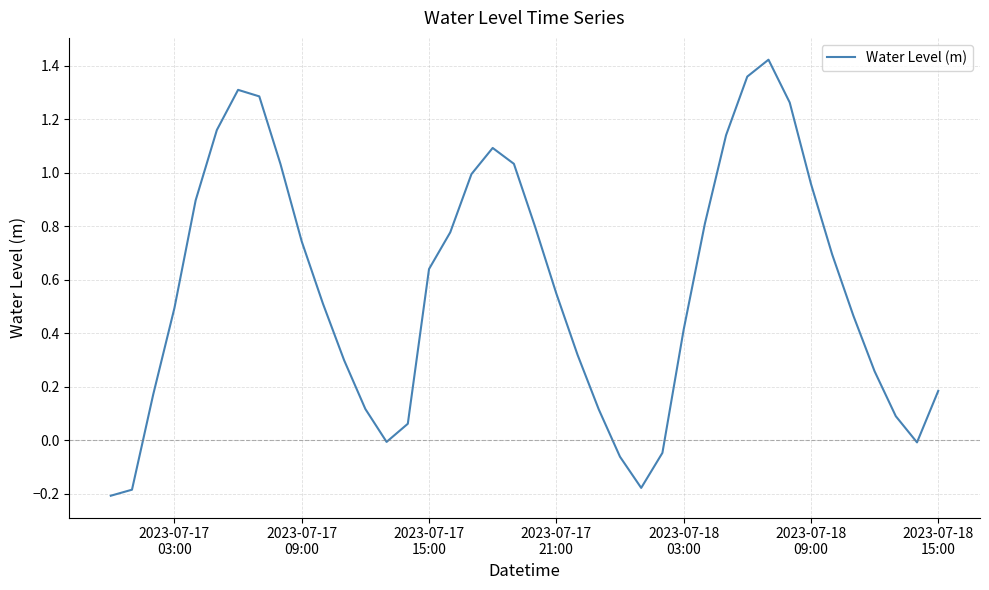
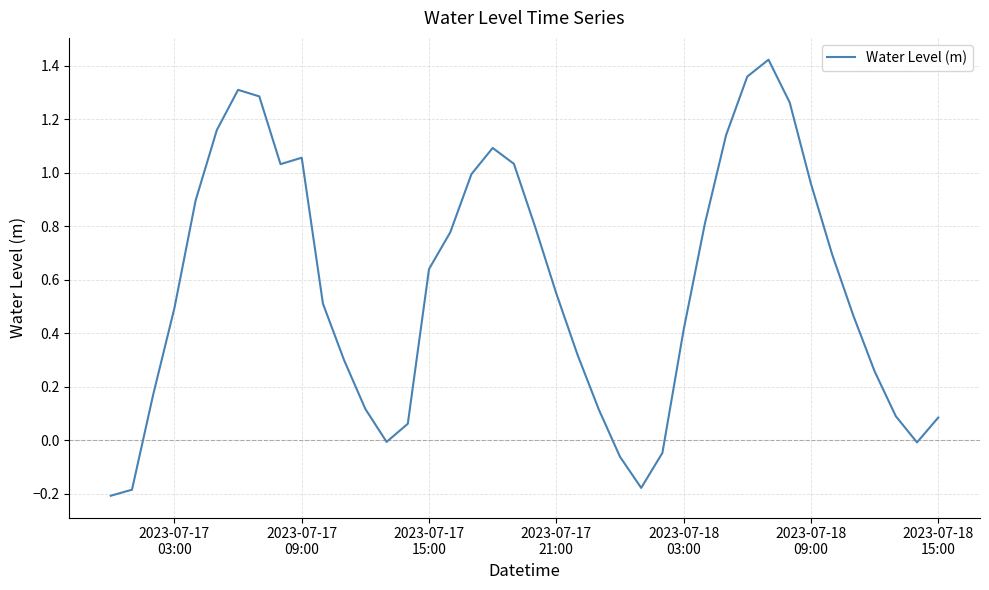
  {
    "2023-07-17 03:00": 0.49,
-   "2023-07-17 09:00": 0.74,
+   "2023-07-17 09:00": 1.06,
    "2023-07-17 15:00": 0.64,
    "2023-07-17 21:00": 0.55,
    "2023-07-18 03:00": 0.41,
    "2023-07-18 09:00": 0.96,
-   "2023-07-18 15:00": 0.18
+   "2023-07-18 15:00": 0.09
  }
